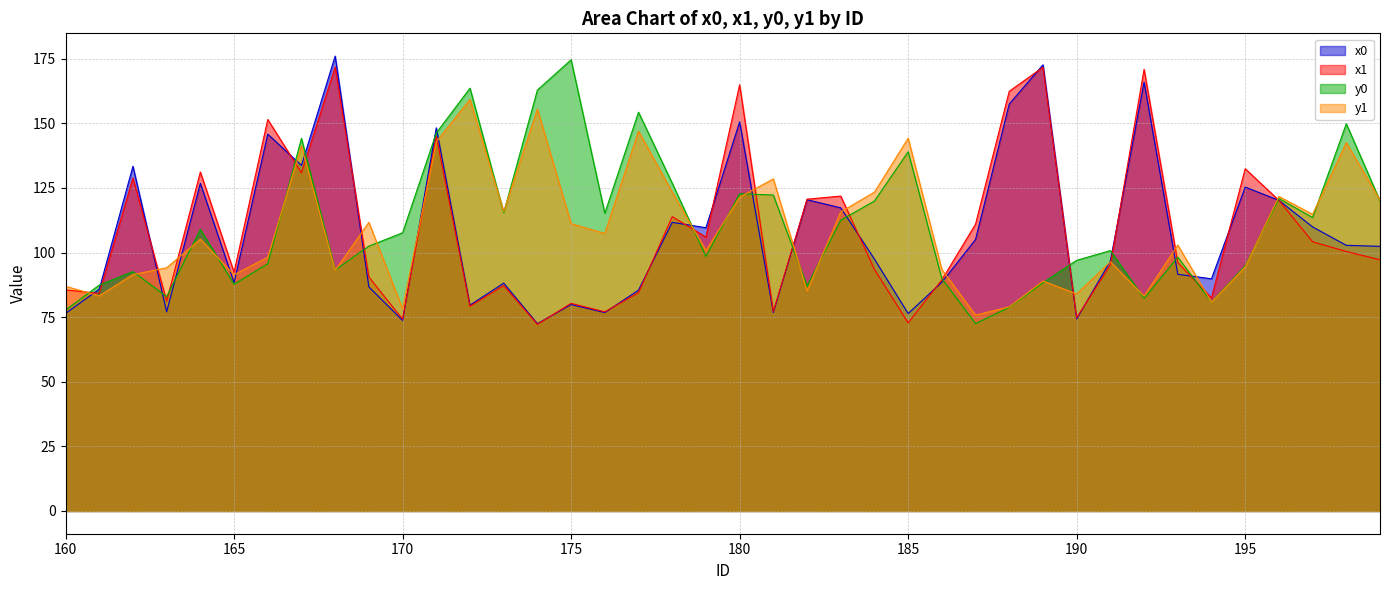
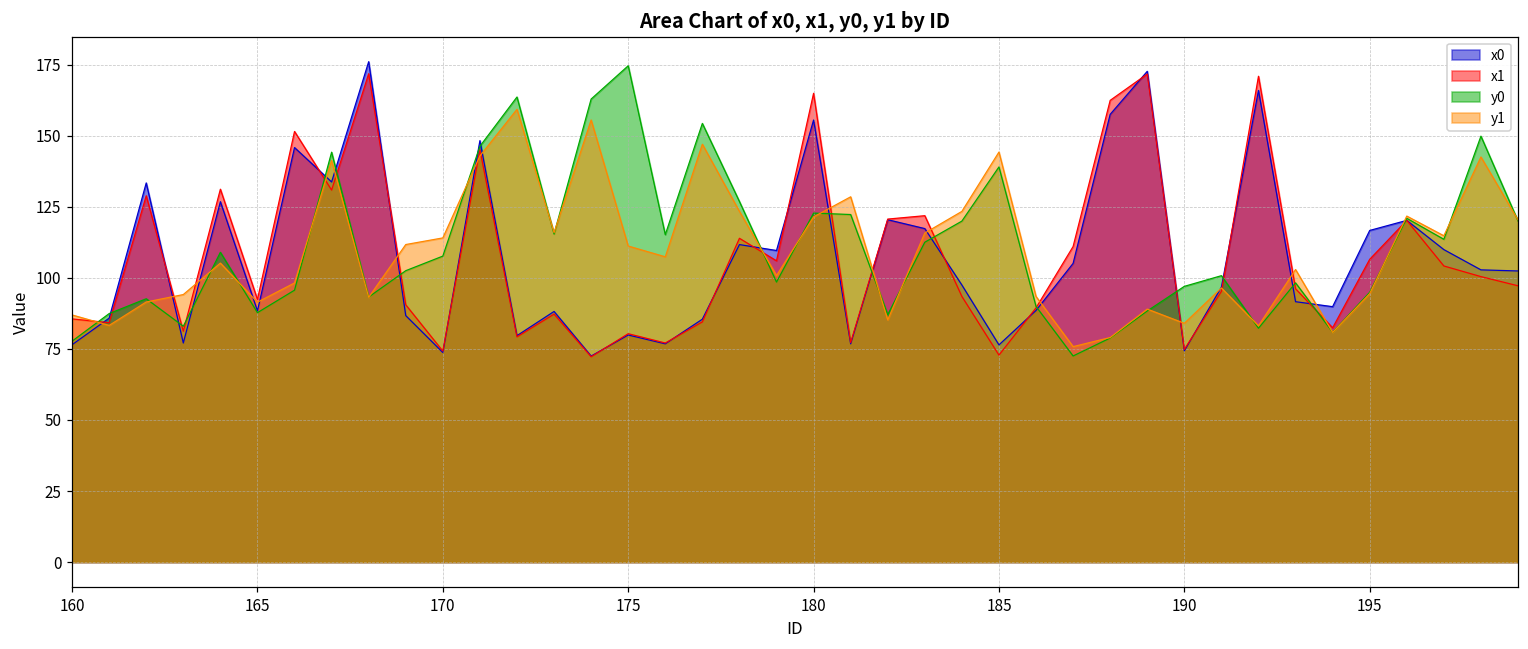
  {
    "x0": {
      "160": 76,
-     "180": 151,
+     "180": 155,
      "185": 76,
-     "195": 125
+     "195": 117
    },
    "x1": {
      "160": 86,
      "180": 165,
      "185": 73,
-     "195": 132
+     "195": 107
    },
    "y0": {
      "160": 78,
      "170": 108,
      "175": 175,
      "180": 123,
      "185": 139,
      "190": 97
    },
    "y1": {
      "160": 87,
-     "170": 78,
+     "170": 114,
      "175": 111,
      "180": 121,
      "185": 144,
      "190": 84
    }
  }
